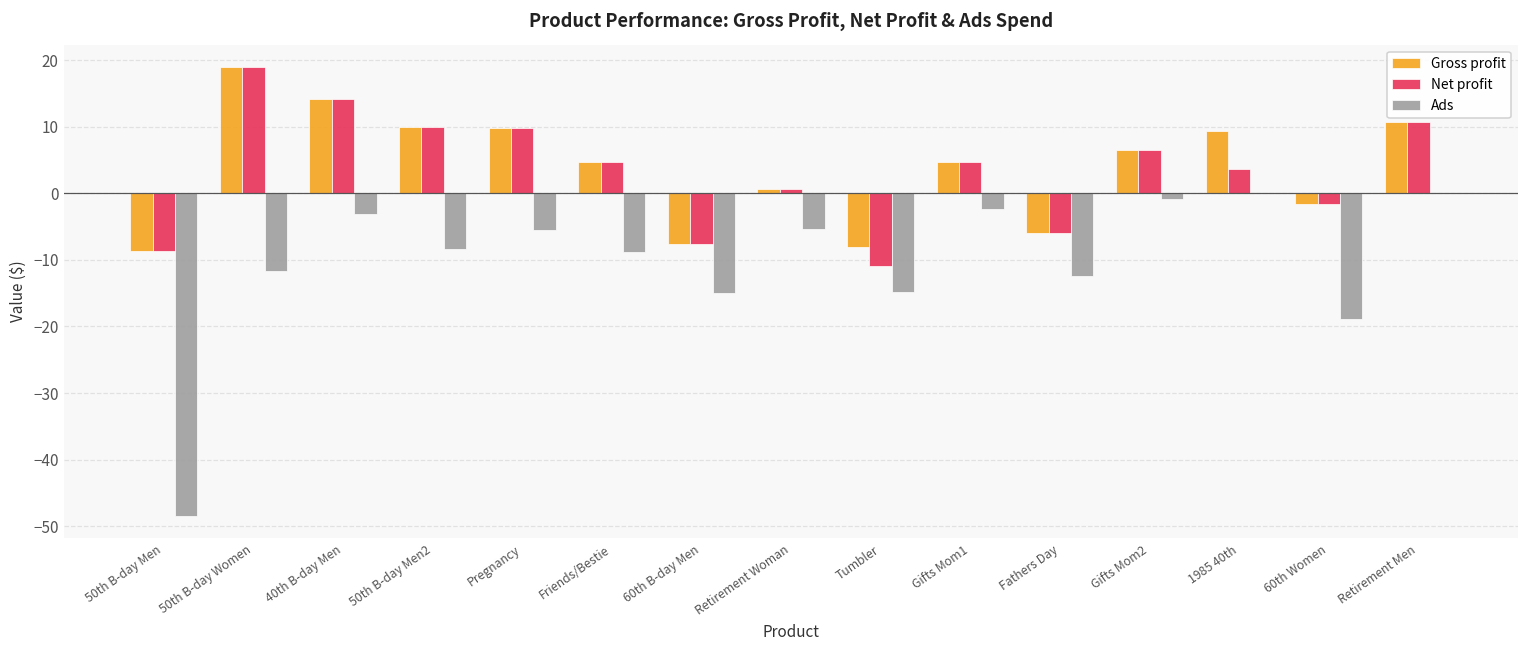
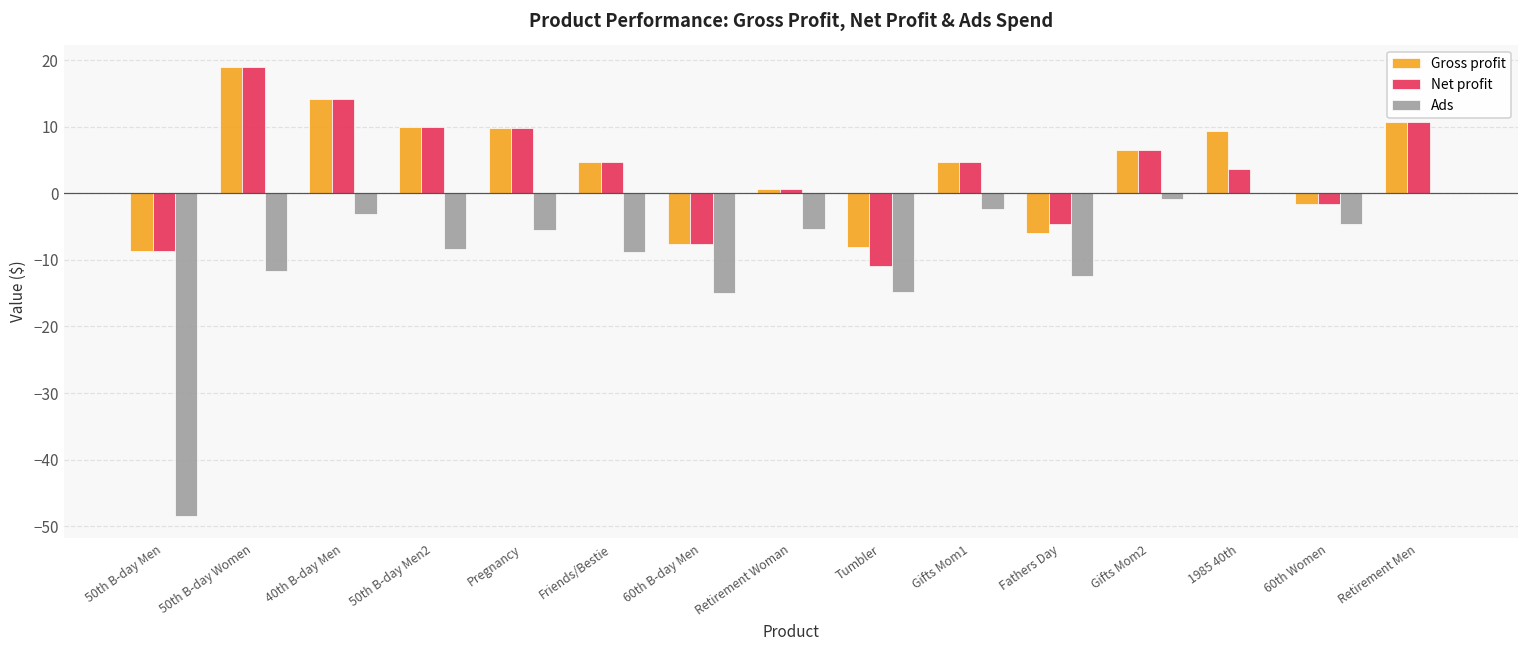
  {
    "Gross profit": {
      "50th B-day Men": -9,
      "50th B-day Women": 19,
      "40th B-day Men": 14,
      "50th B-day Men2": 10,
      "Pregnancy": 10,
      "Friends/Bestie": 5,
      "60th B-day Men": -8,
      "Retirement Woman": 1,
      "Tumbler": -8,
      "Gifts Mom1": 5,
      "Fathers Day": -6,
      "Gifts Mom2": 6,
      "1985 40th": 9,
      "60th Women": -2,
      "Retirement Men": 11
    },
    "Net profit": {
      "50th B-day Men": -9,
      "50th B-day Women": 19,
      "40th B-day Men": 14,
      "50th B-day Men2": 10,
      "Pregnancy": 10,
      "Friends/Bestie": 5,
      "60th B-day Men": -8,
      "Retirement Woman": 1,
      "Tumbler": -11,
      "Gifts Mom1": 5,
-     "Fathers Day": -6,
+     "Fathers Day": -5,
      "Gifts Mom2": 6,
      "1985 40th": 4,
      "60th Women": -2,
      "Retirement Men": 11
    },
    "Ads": {
      "50th B-day Men": -48,
      "50th B-day Women": -12,
      "40th B-day Men": -3,
      "50th B-day Men2": -8,
      "Pregnancy": -5,
      "Friends/Bestie": -9,
      "60th B-day Men": -15,
      "Retirement Woman": -5,
      "Tumbler": -15,
      "Gifts Mom1": -2,
      "Fathers Day": -12,
      "Gifts Mom2": -1,
      "1985 40th": 0,
-     "60th Women": -19,
+     "60th Women": -5,
      "Retirement Men": 0
    }
  }
